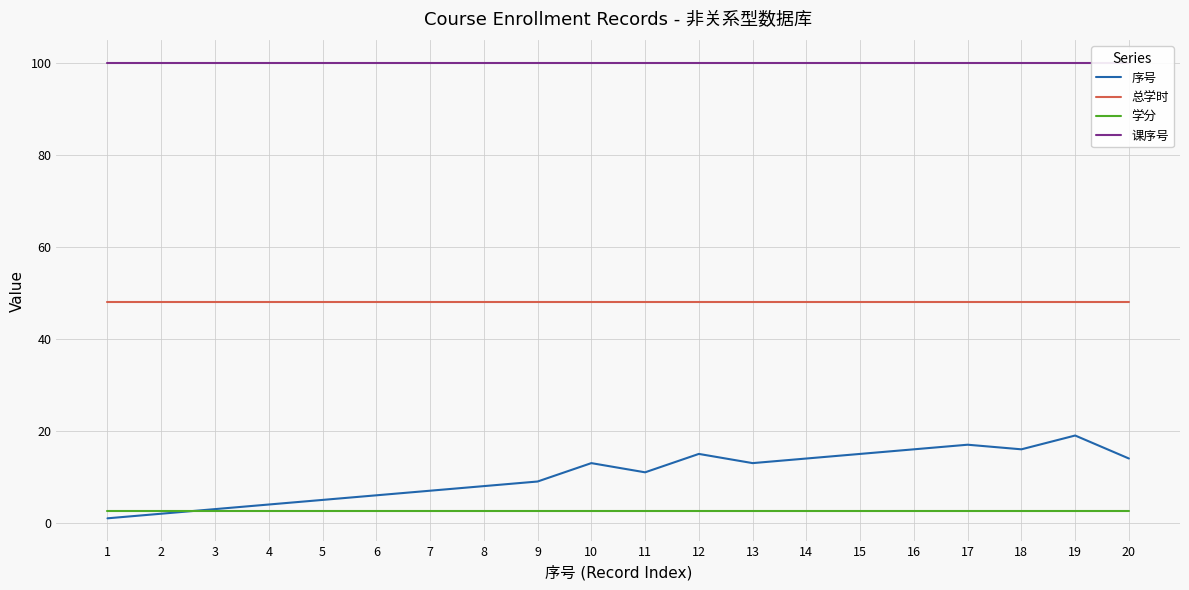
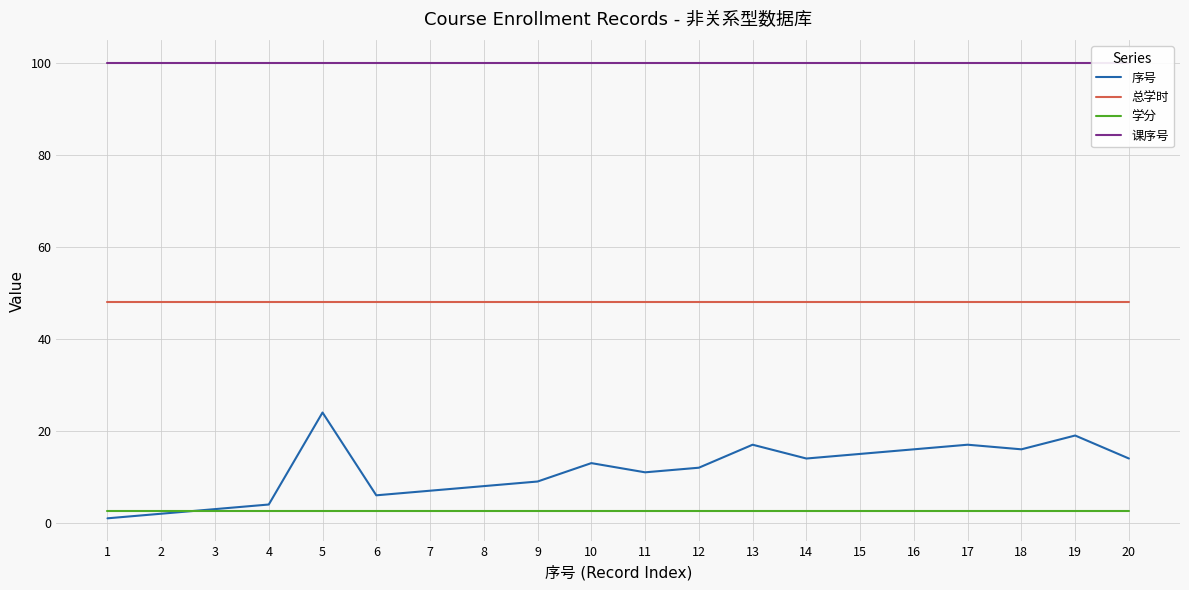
  {
    "序号": {
      "1": 1,
      "4": 4,
-     "5": 5,
+     "5": 24,
      "6": 6,
      "7": 7,
      "8": 8,
      "9": 9,
      "10": 13,
      "11": 11,
-     "12": 15,
-     "13": 13,
+     "12": 12,
+     "13": 17,
      "14": 14,
      "15": 15,
      "16": 16,
      "17": 17,
      "18": 16,
      "19": 19,
      "20": 14
    },
    "总学时": {
      "1": 48,
      "2": 48,
      "3": 48,
      "4": 48,
      "5": 48,
      "6": 48,
      "7": 48,
      "8": 48,
      "9": 48,
      "10": 48,
      "11": 48,
      "12": 48,
      "13": 48,
      "14": 48,
      "15": 48,
      "16": 48,
      "17": 48,
      "18": 48,
      "19": 48,
      "20": 48
    },
    "学分": {
      "1": 3,
      "4": 3,
      "5": 3,
      "6": 3,
      "7": 3,
      "8": 3,
      "9": 3,
      "10": 3,
      "11": 3,
      "12": 3,
      "13": 3,
      "14": 3,
      "15": 3,
      "16": 3,
      "17": 3,
      "18": 3,
      "19": 3,
      "20": 3
    },
    "课序号": {
      "1": 100,
      "2": 100,
      "3": 100,
      "4": 100,
      "5": 100,
      "6": 100,
      "7": 100,
      "8": 100,
      "9": 100,
      "10": 100,
      "11": 100,
      "12": 100,
      "13": 100,
      "14": 100,
      "15": 100,
      "16": 100,
      "17": 100,
      "18": 100,
      "19": 100
    }
  }
